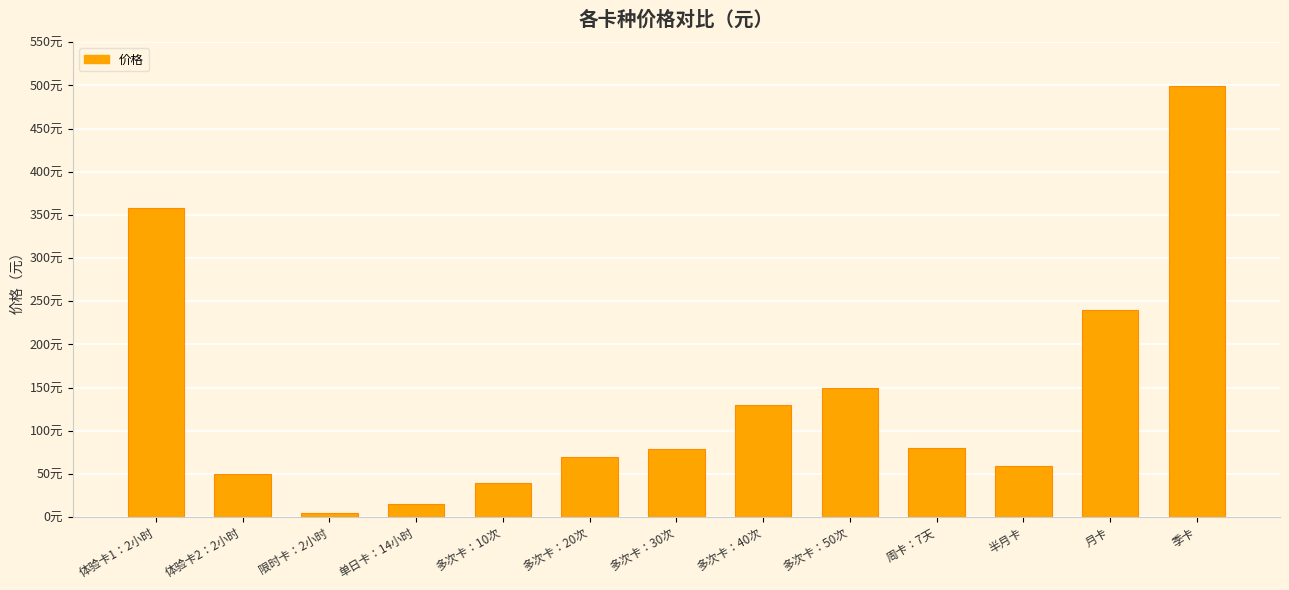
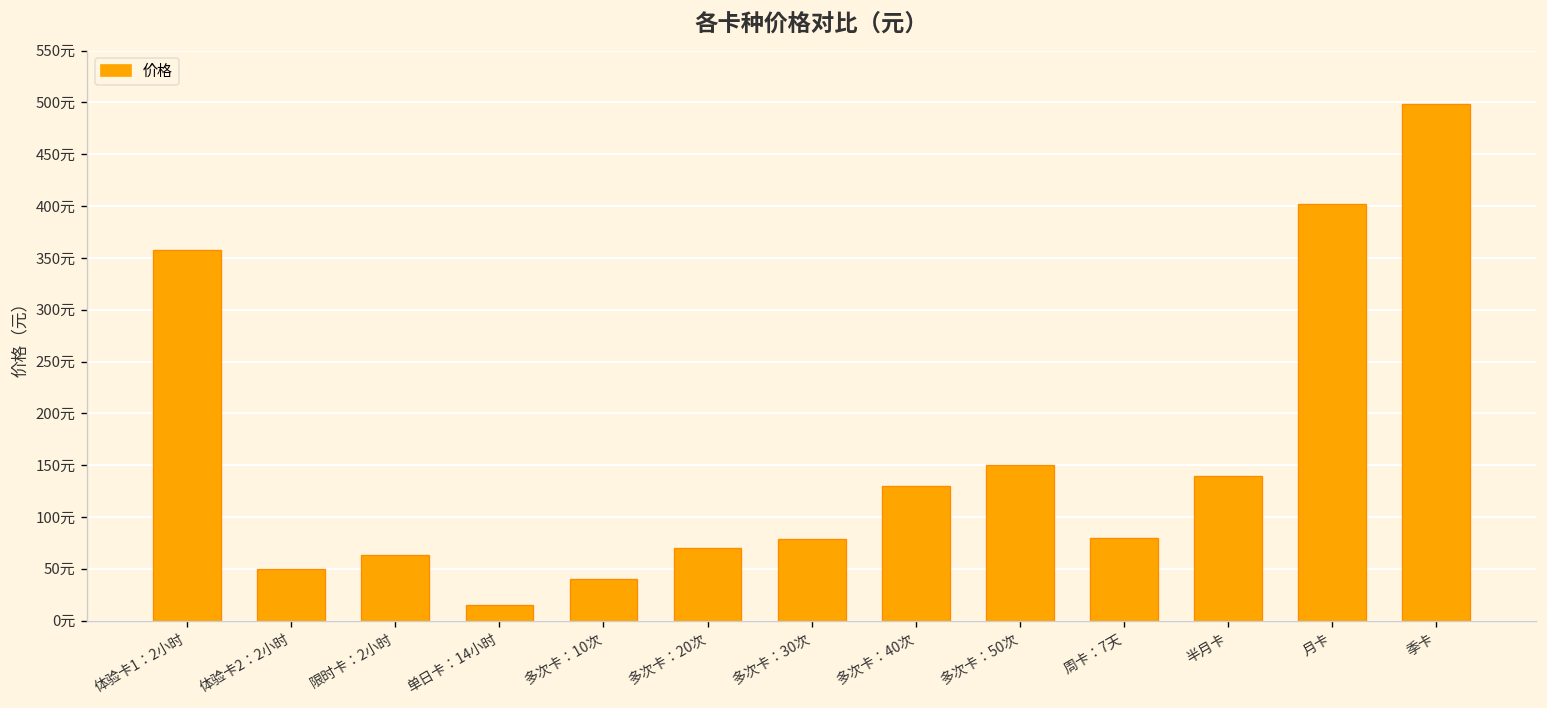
  {
    "体验卡1：2小时": "360元",
    "体验卡2：2小时": "50元",
-   "限时卡：2小时": "10元",
+   "限时卡：2小时": "60元",
    "单日卡：14小时": "20元",
    "多次卡：10次": "40元",
    "多次卡：20次": "70元",
    "多次卡：30次": "80元",
    "多次卡：40次": "130元",
    "多次卡：50次": "150元",
    "周卡：7天": "80元",
-   "半月卡": "60元",
-   "月卡": "240元",
+   "半月卡": "140元",
+   "月卡": "400元",
    "季卡": "500元"
  }
